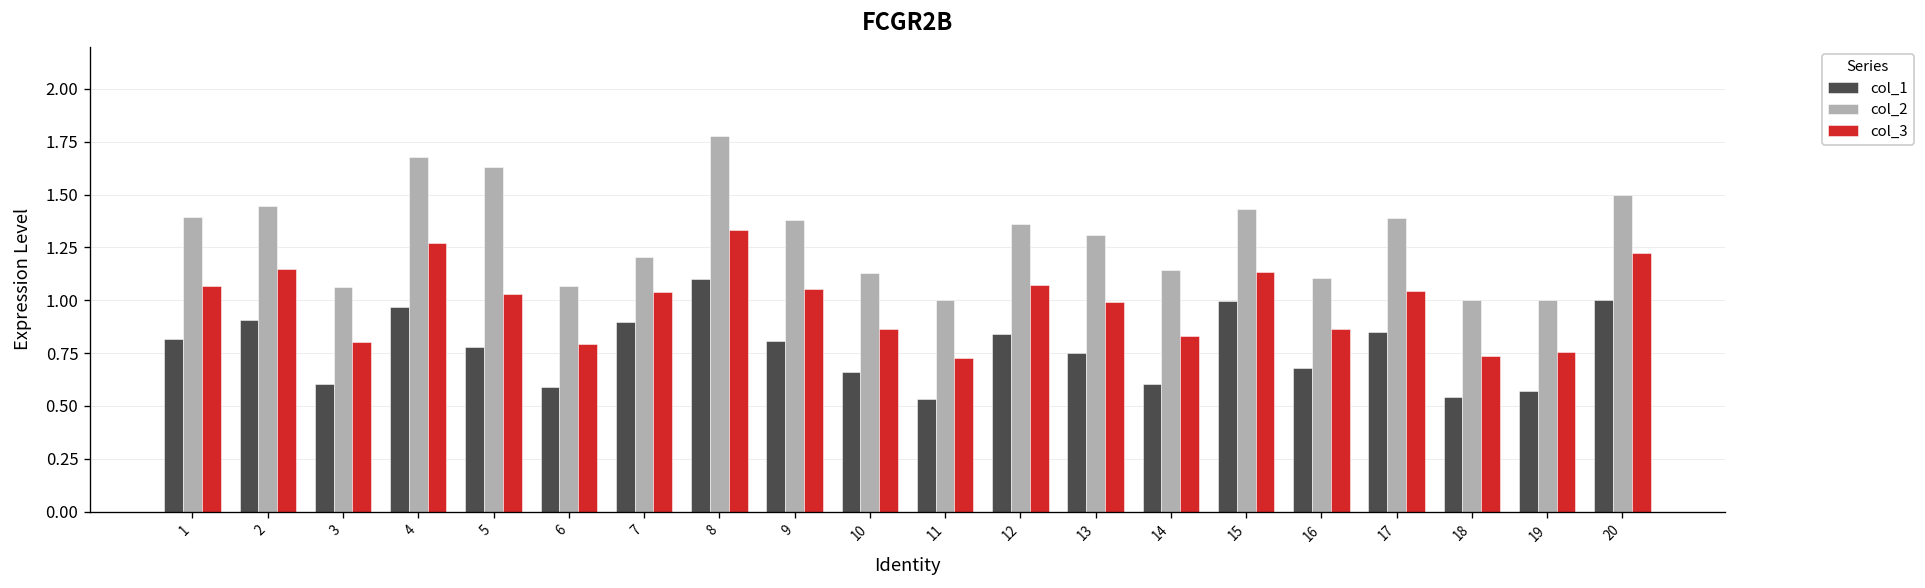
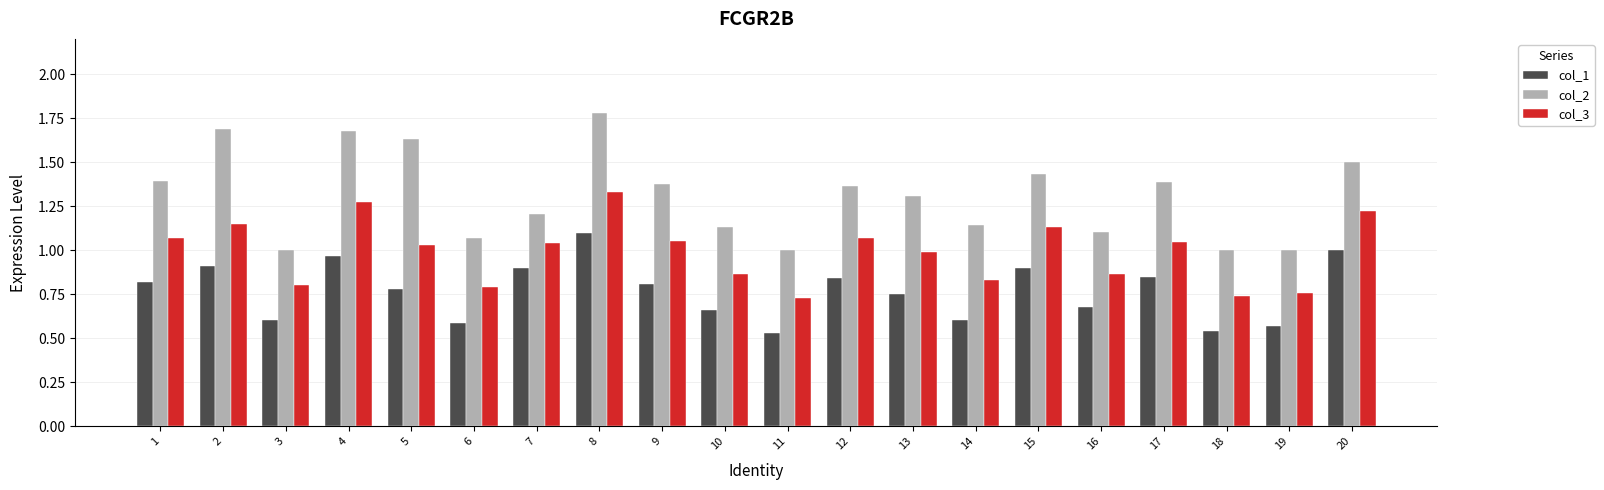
  {
    "col_1": {
      "1": 0.82,
      "2": 0.91,
      "3": 0.61,
      "4": 0.97,
      "5": 0.78,
      "6": 0.59,
      "7": 0.90,
      "8": 1.10,
      "9": 0.81,
      "10": 0.66,
      "11": 0.53,
      "12": 0.84,
      "13": 0.75,
      "14": 0.61,
-     "15": 1.00,
+     "15": 0.90,
      "16": 0.68,
      "17": 0.85,
      "18": 0.54,
      "19": 0.57,
      "20": 1.00
    },
    "col_2": {
      "1": 1.39,
-     "2": 1.45,
-     "3": 1.06,
+     "2": 1.69,
+     "3": 1.00,
      "4": 1.68,
      "5": 1.63,
      "6": 1.07,
      "7": 1.20,
      "8": 1.78,
      "9": 1.38,
      "10": 1.13,
      "11": 1.00,
      "12": 1.36,
      "13": 1.31,
      "14": 1.14,
      "15": 1.43,
      "16": 1.11,
      "17": 1.39,
      "18": 1.00,
      "19": 1.00,
      "20": 1.50
    },
    "col_3": {
      "1": 1.07,
      "2": 1.15,
      "3": 0.80,
      "4": 1.27,
      "5": 1.03,
      "6": 0.79,
      "7": 1.04,
      "8": 1.33,
      "9": 1.05,
      "10": 0.87,
      "11": 0.73,
      "12": 1.07,
      "13": 0.99,
      "14": 0.83,
      "15": 1.13,
      "16": 0.87,
      "17": 1.04,
      "18": 0.74,
      "19": 0.76,
      "20": 1.23
    }
  }
